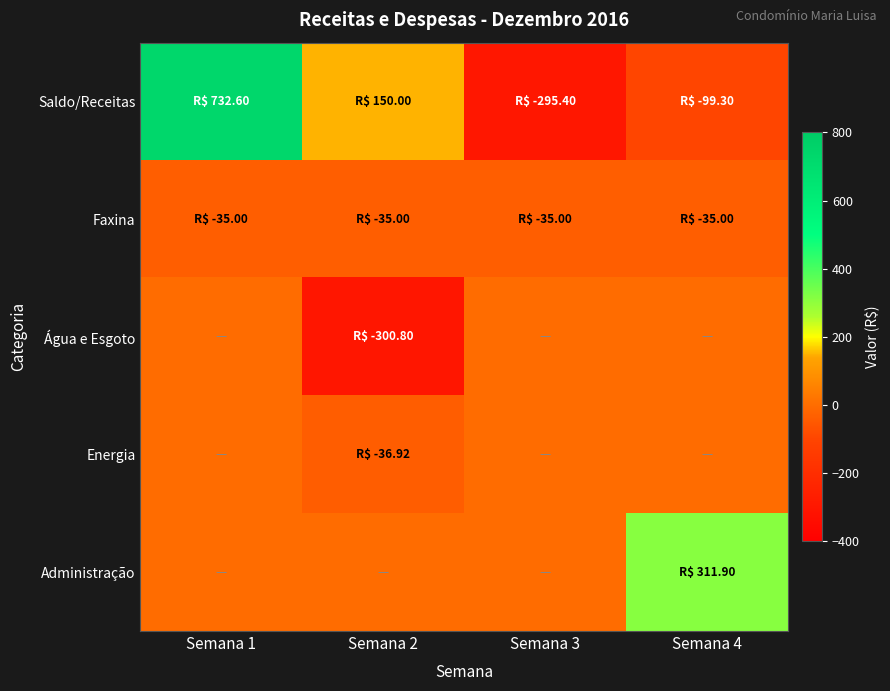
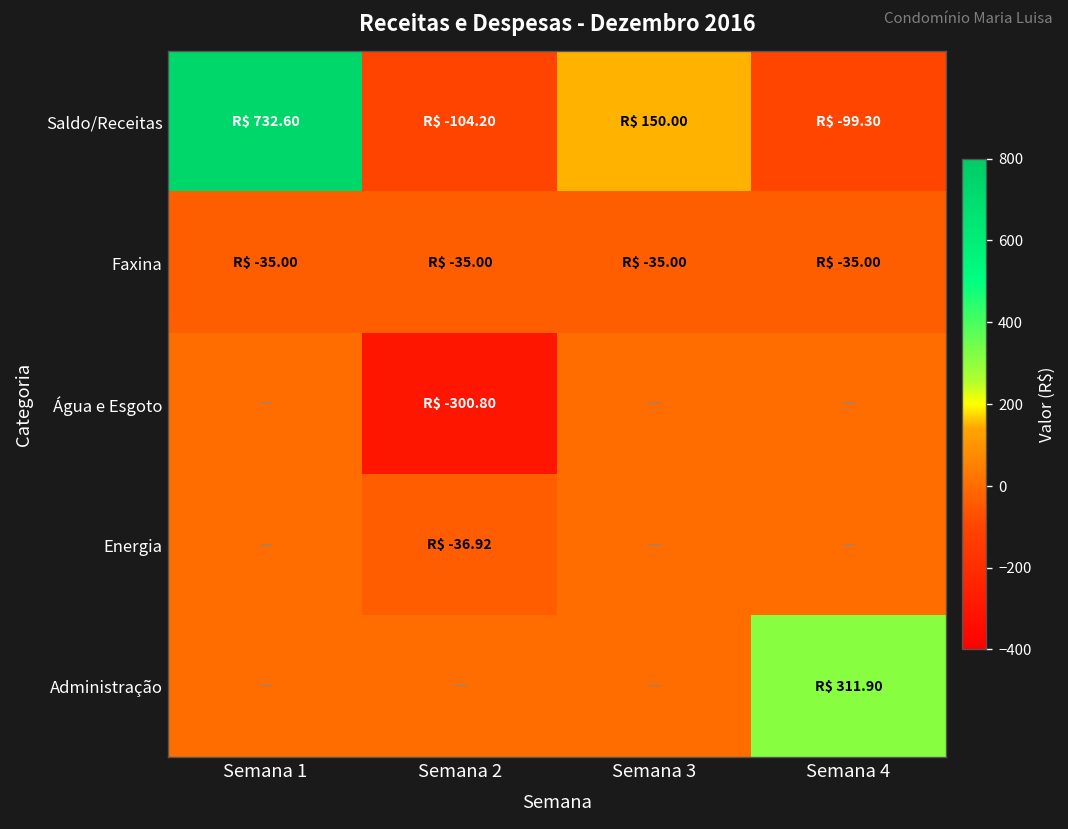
  {
    "Saldo/Receitas": {
      "Semana 1": 732.60,
-     "Semana 2": 150.00,
-     "Semana 3": -295.40,
+     "Semana 2": -104.20,
+     "Semana 3": 150.00,
      "Semana 4": -99.30
    },
    "Faxina": {
      "Semana 1": -35.00,
      "Semana 2": -35.00,
      "Semana 3": -35.00,
      "Semana 4": -35.00
    },
    "Água e Esgoto": {
      "Semana 2": -300.80
    },
    "Energia": {
      "Semana 2": -36.92
    },
    "Administração": {
      "Semana 4": 311.90
    }
  }
